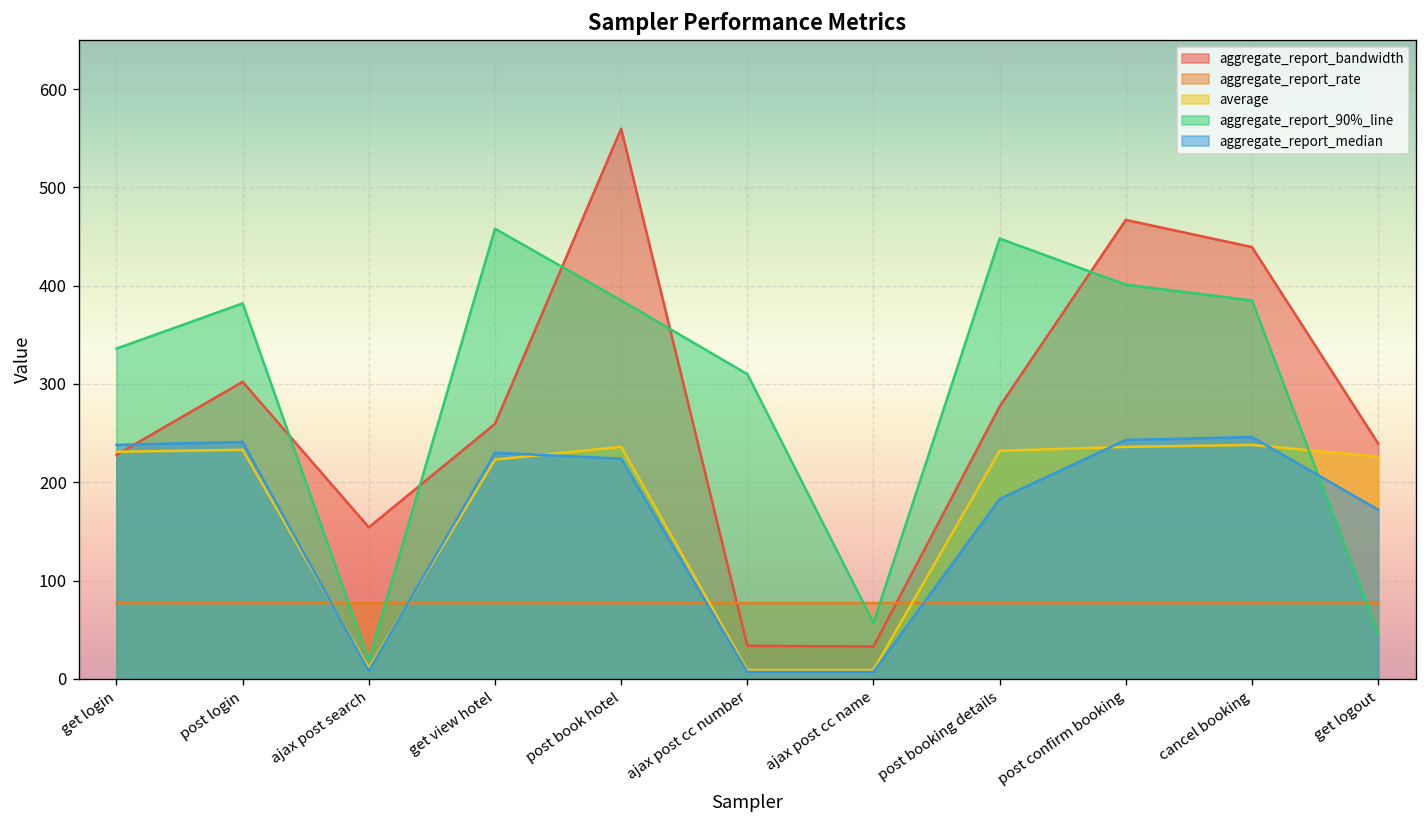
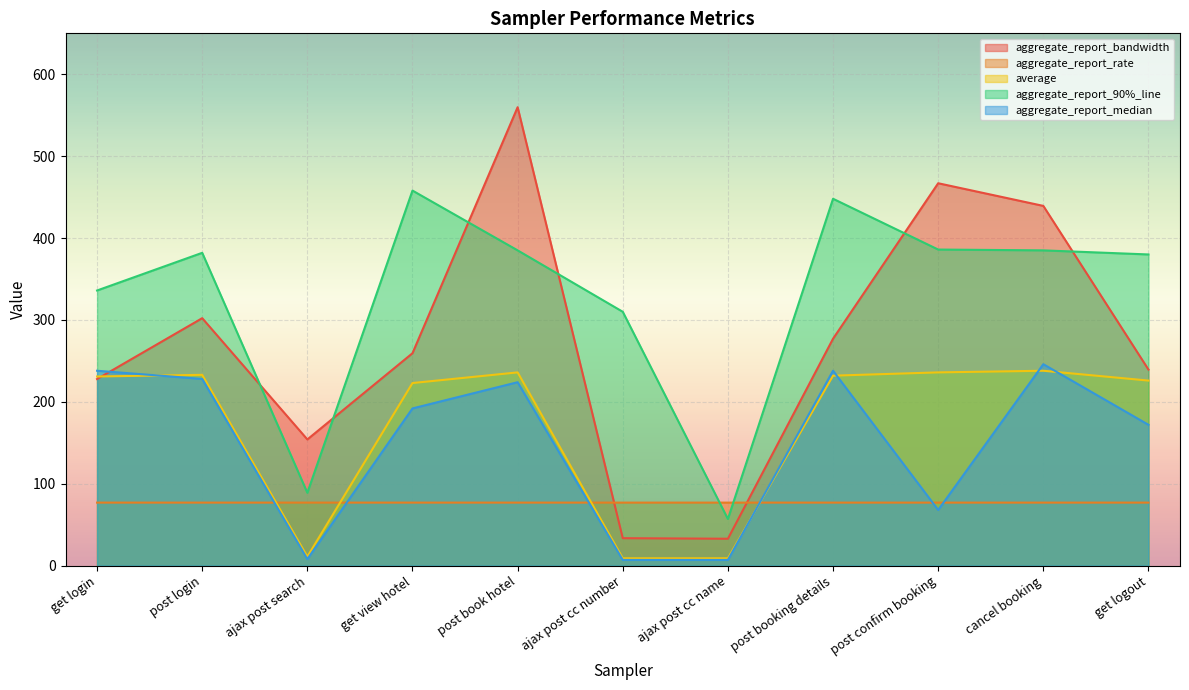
  {
    "aggregate_report_90%_line": {
      "get login": 340,
      "post login": 380,
-     "ajax post search": 20,
+     "ajax post search": 90,
      "get view hotel": 460,
      "post book hotel": 390,
      "ajax post cc number": 310,
      "ajax post cc name": 60,
      "post booking details": 450,
-     "post confirm booking": 400,
+     "post confirm booking": 390,
      "cancel booking": 390,
-     "get logout": 50
+     "get logout": 380
    },
    "aggregate_report_median": {
      "get login": 240,
-     "post login": 240,
-     "get view hotel": 230,
+     "post login": 230,
+     "get view hotel": 190,
      "post book hotel": 220,
-     "post booking details": 180,
-     "post confirm booking": 240,
+     "post booking details": 240,
+     "post confirm booking": 70,
      "cancel booking": 250,
      "get logout": 170
    }
  }
